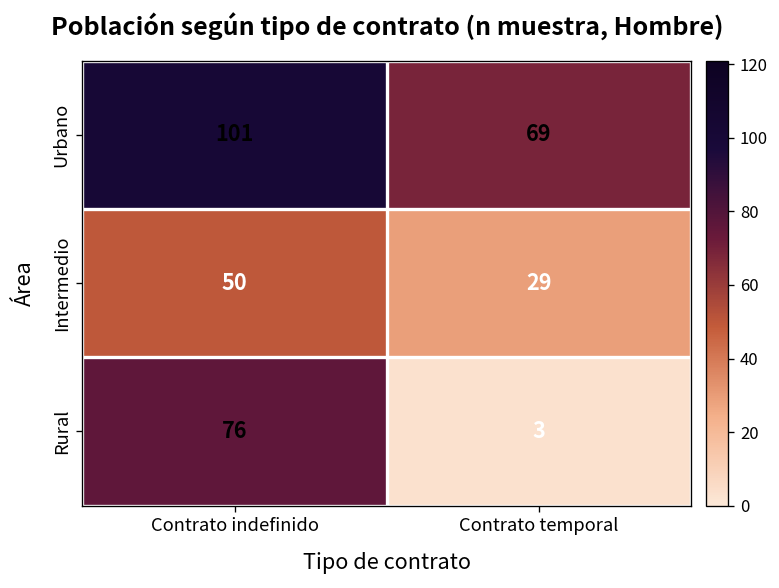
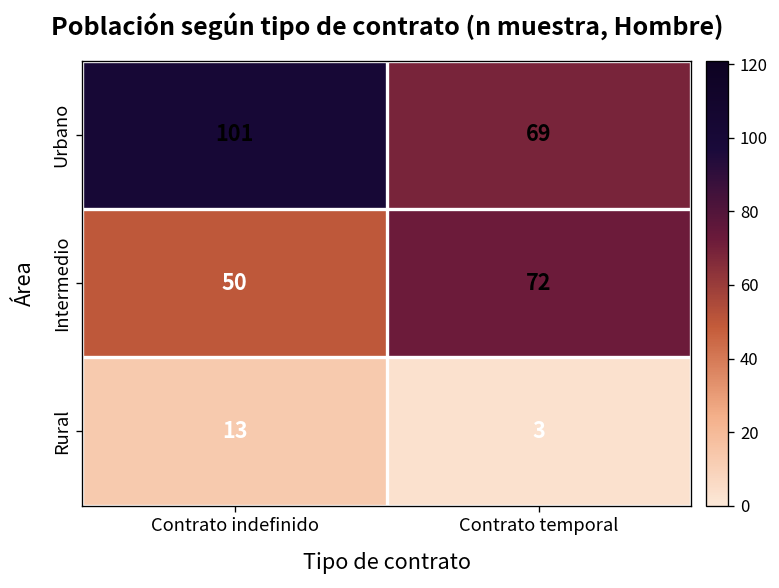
  {
    "Urbano": {
      "Contrato indefinido": 101,
      "Contrato temporal": 69
    },
    "Intermedio": {
      "Contrato indefinido": 50,
-     "Contrato temporal": 29
+     "Contrato temporal": 72
    },
    "Rural": {
-     "Contrato indefinido": 76,
+     "Contrato indefinido": 13,
      "Contrato temporal": 3
    }
  }
